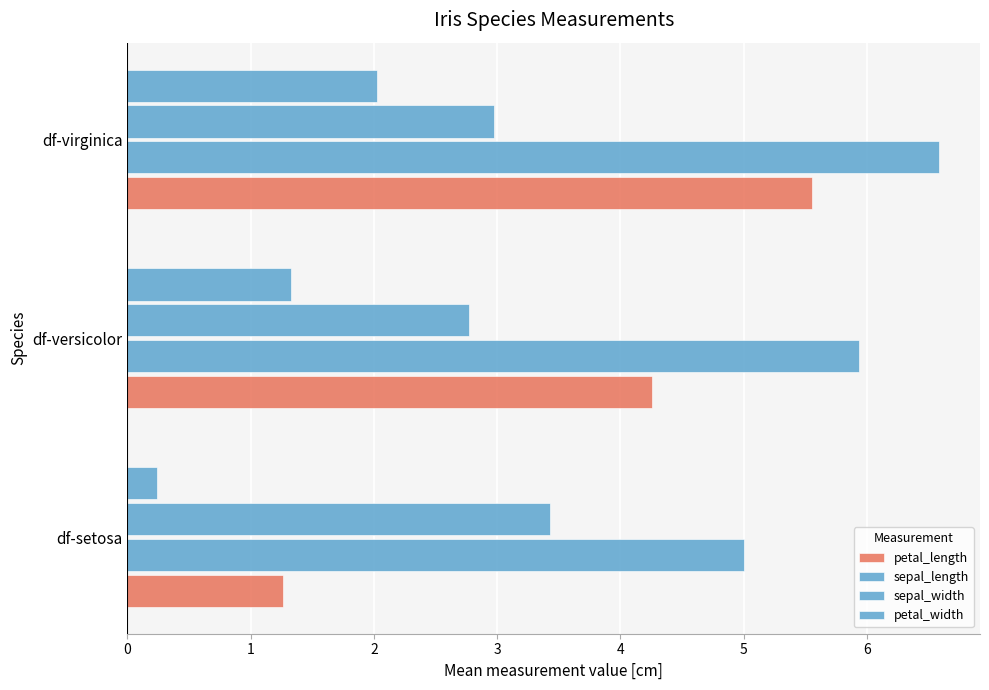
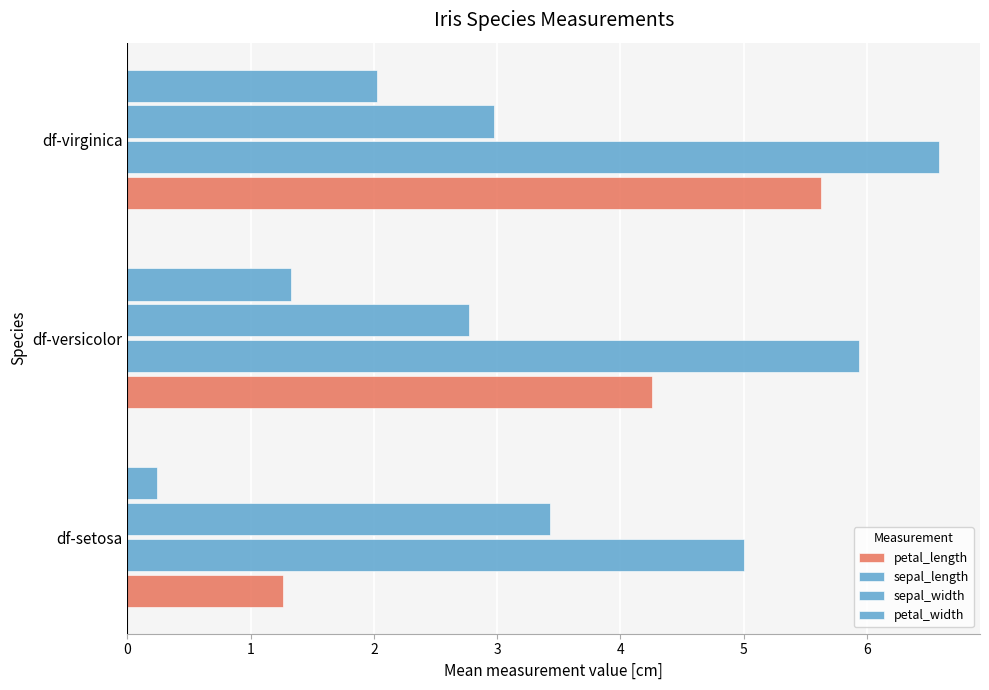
  {
    "petal_length": {
-     "df-virginica": 5.55,
+     "df-virginica": 5.62,
      "df-versicolor": 4.26,
      "df-setosa": 1.26
    }
  }
